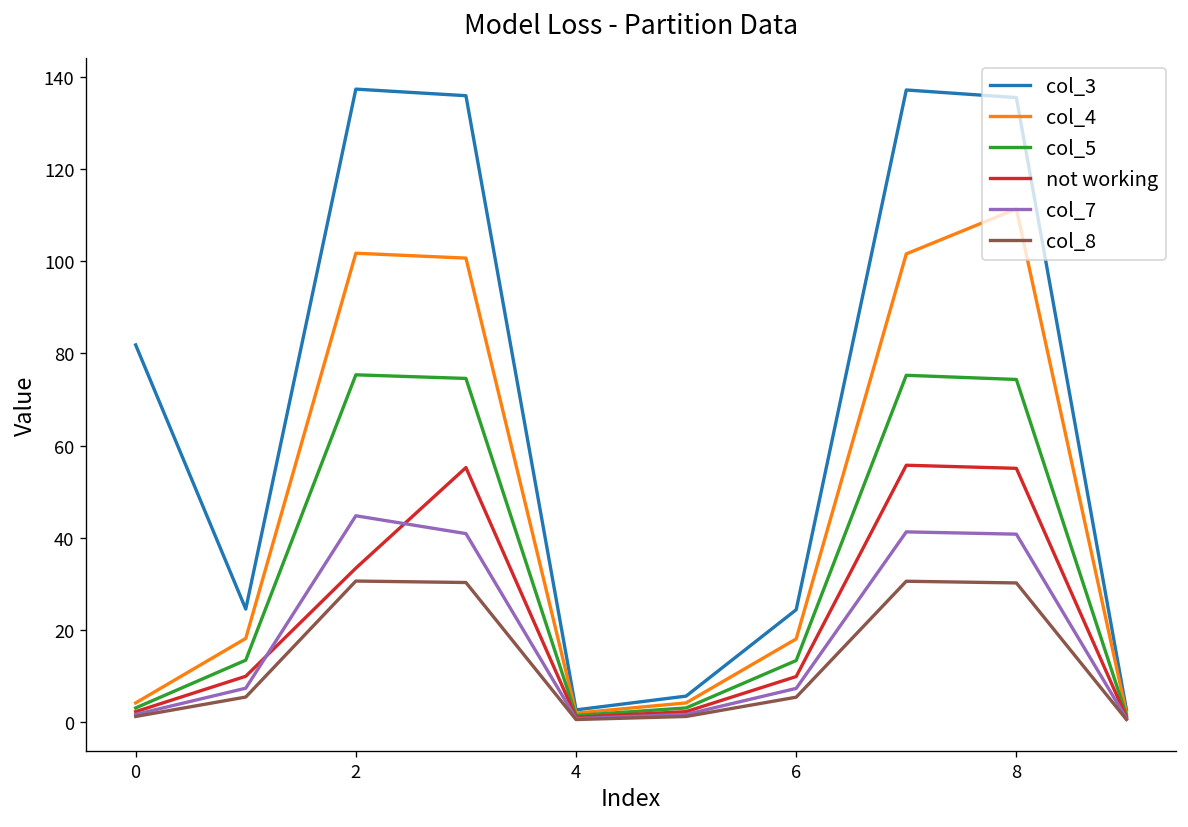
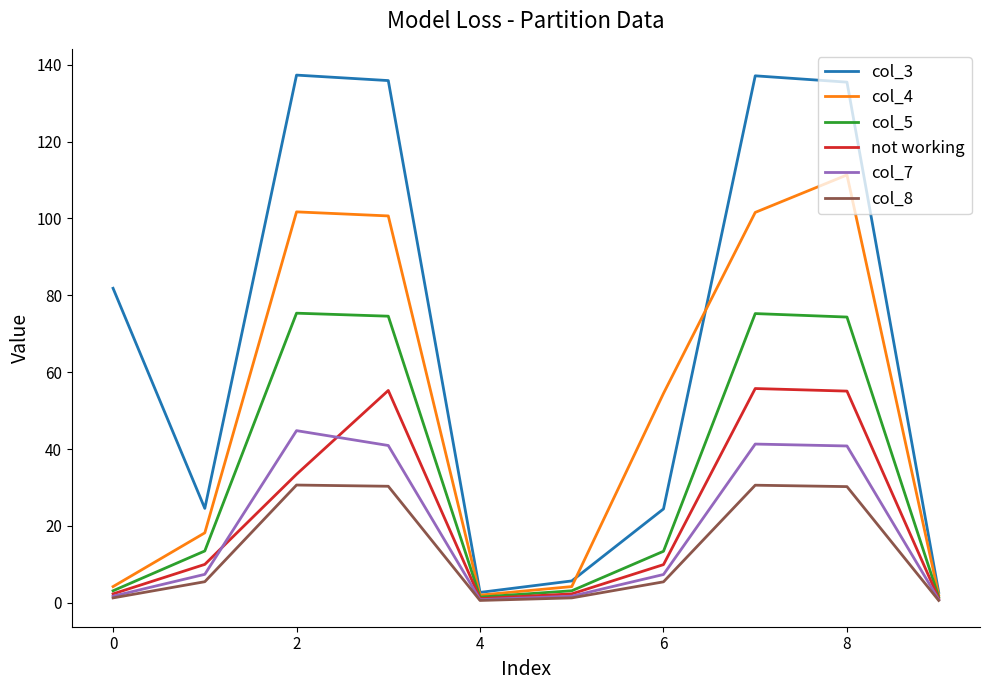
  {
    "col_3": {
      "0": 82,
      "2": 137,
      "4": 3,
      "6": 24
    },
    "col_4": {
      "0": 4,
      "2": 102,
-     "6": 18
+     "6": 54
    },
    "col_5": {
      "0": 3,
      "2": 75,
      "6": 13,
      "8": 74
    },
    "not working": {
      "2": 33,
      "6": 10,
      "8": 55
    },
    "col_7": {
      "2": 45,
      "6": 7,
      "8": 41
    },
    "col_8": {
      "2": 31,
      "6": 5,
      "8": 30
    }
  }
